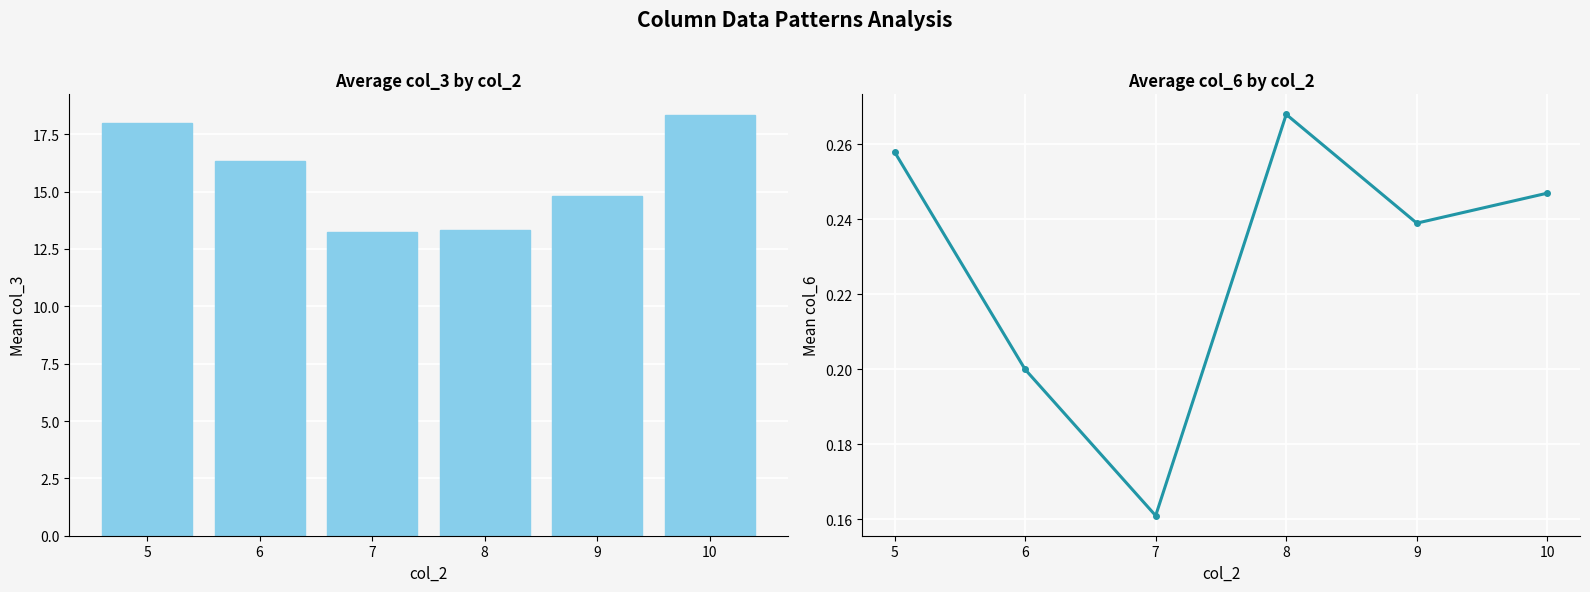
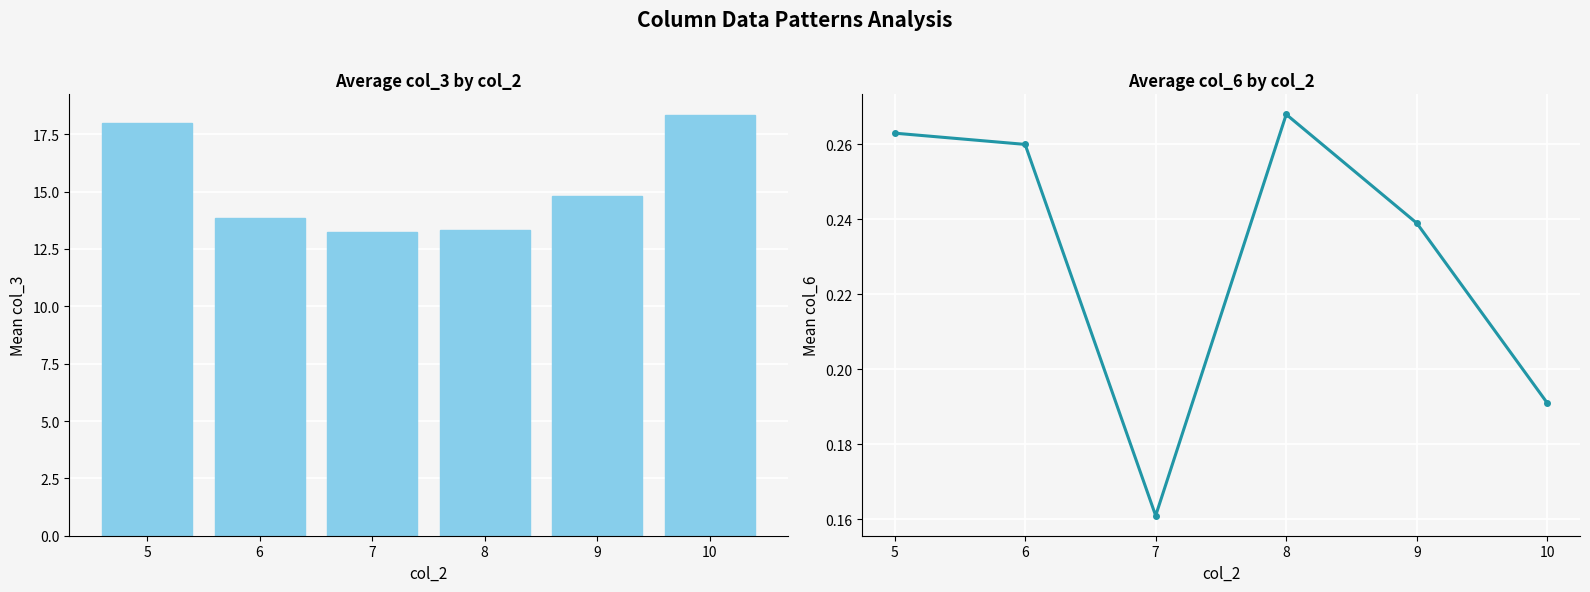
  {
    "Average col_3 by col_2": {
      "5": 18.0,
-     "6": 16.3,
+     "6": 13.9,
      "7": 13.2,
      "8": 13.3,
      "9": 14.8,
      "10": 18.3
    },
    "Average col_6 by col_2": {
-     "5": 0.258,
-     "6": 0.20,
+     "5": 0.263,
+     "6": 0.26,
      "7": 0.161,
      "8": 0.268,
      "9": 0.239,
-     "10": 0.247
+     "10": 0.191
    }
  }
